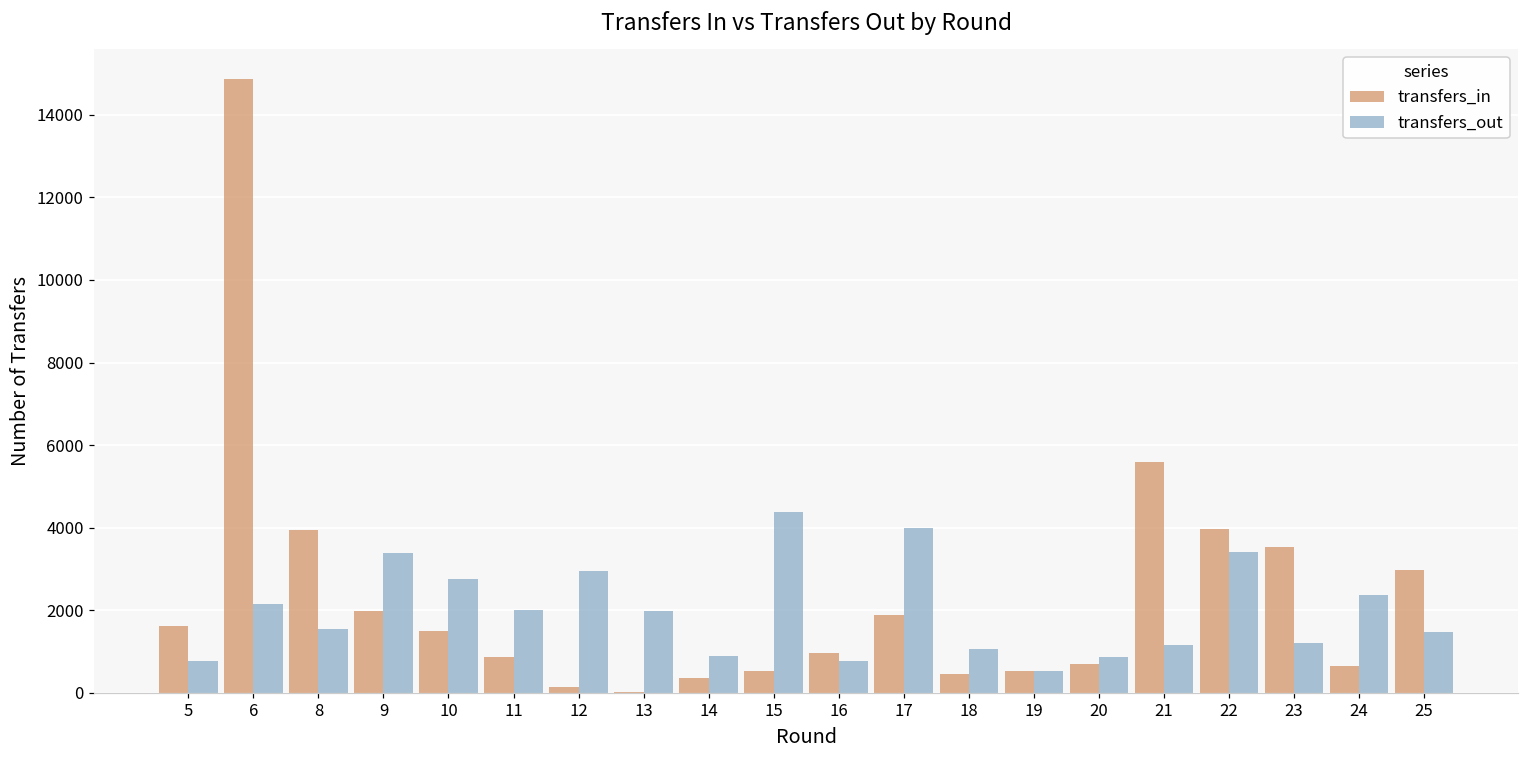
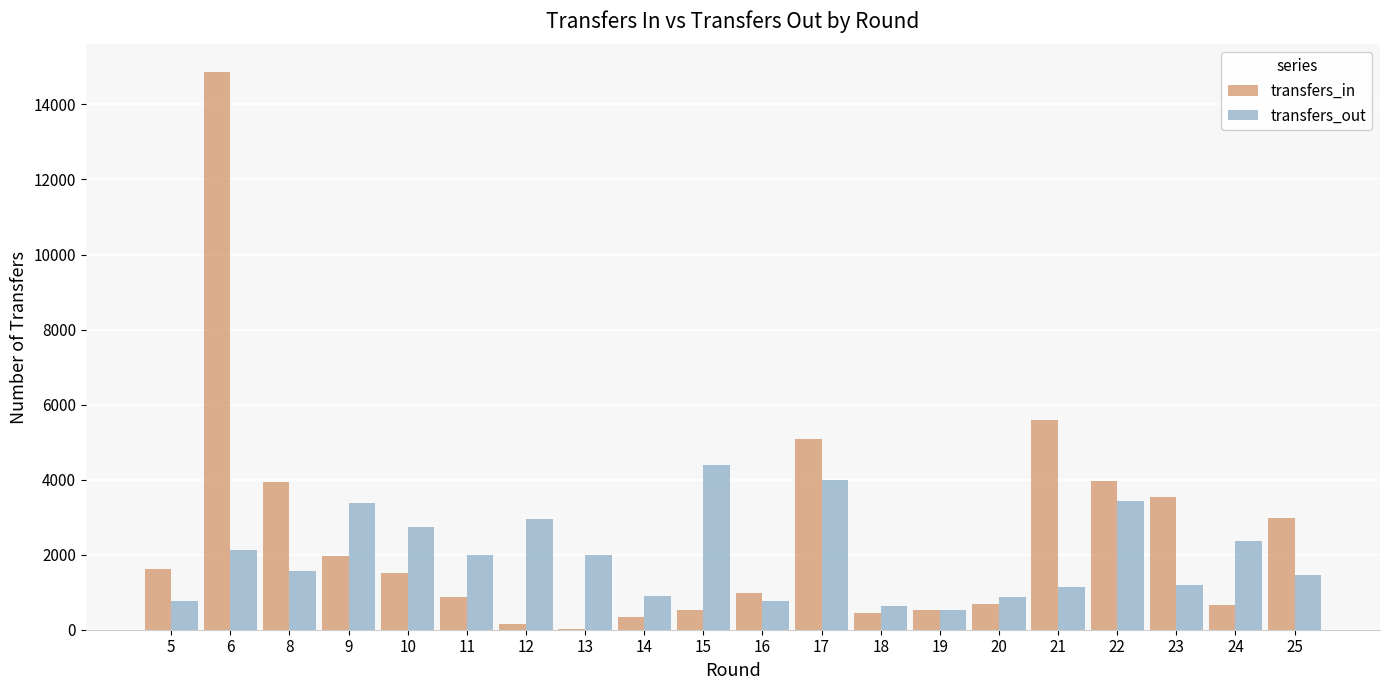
  {
    "transfers_in": {
      "5": 1600,
      "6": 14900,
      "8": 3900,
      "9": 2000,
      "10": 1500,
      "11": 900,
      "12": 100,
      "14": 400,
      "15": 500,
      "16": 1000,
-     "17": 1900,
+     "17": 5100,
      "18": 500,
      "19": 500,
      "20": 700,
      "21": 5600,
      "22": 4000,
      "23": 3500,
      "24": 700,
      "25": 3000
    },
    "transfers_out": {
      "5": 800,
      "6": 2100,
      "8": 1600,
      "9": 3400,
      "10": 2700,
      "11": 2000,
      "12": 2900,
      "13": 2000,
      "14": 900,
      "15": 4400,
      "16": 800,
      "17": 4000,
-     "18": 1100,
+     "18": 600,
      "19": 500,
      "20": 900,
      "21": 1100,
      "22": 3400,
      "23": 1200,
      "24": 2400,
      "25": 1500
    }
  }
